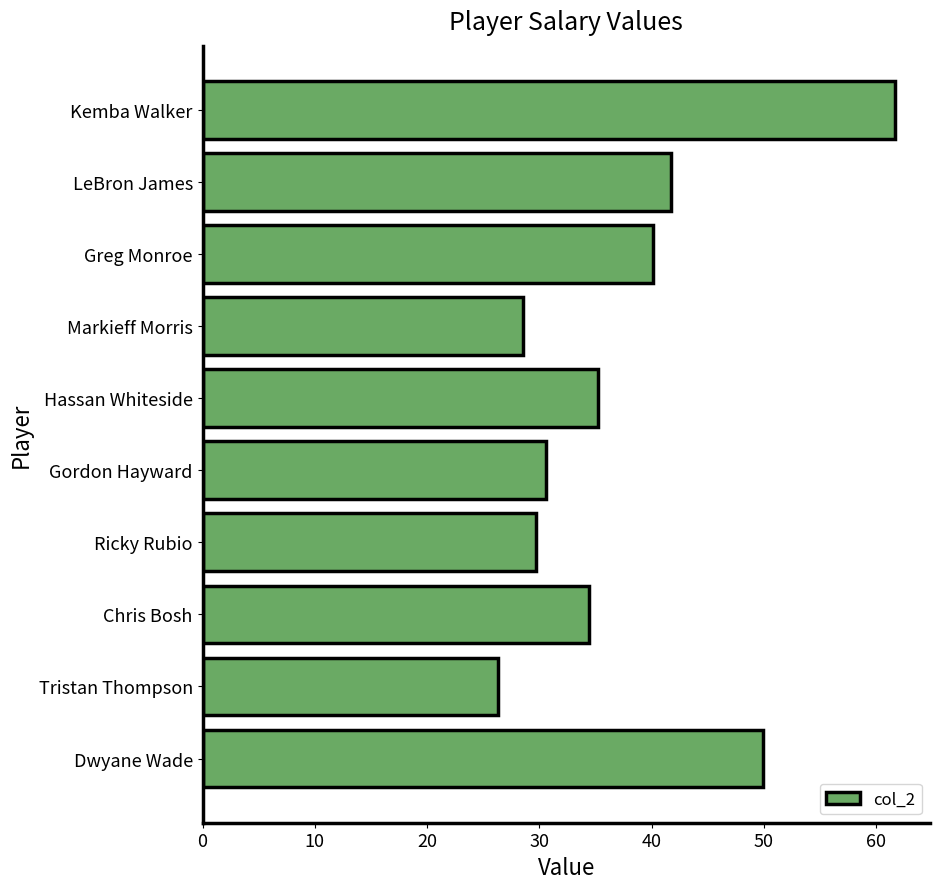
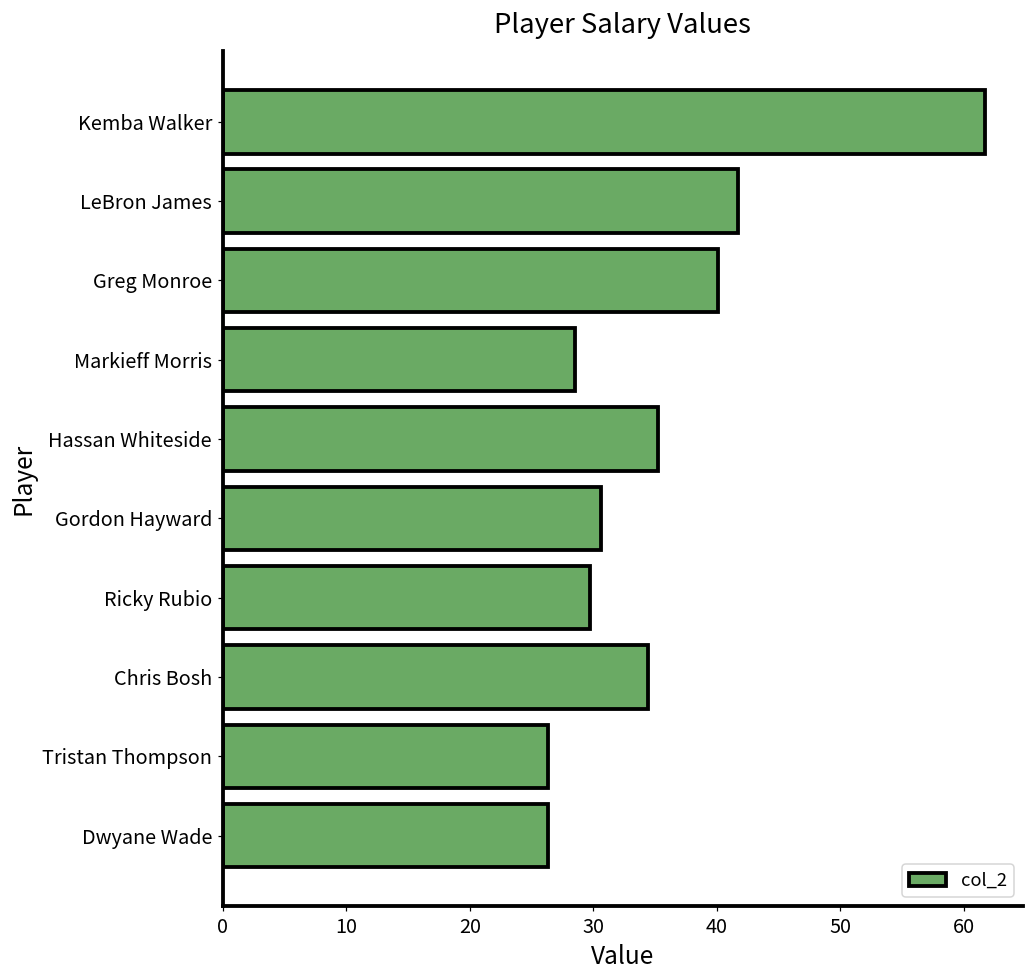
  {
    "Kemba Walker": 61.7,
    "LeBron James": 41.7,
    "Greg Monroe": 40.1,
    "Markieff Morris": 28.5,
    "Hassan Whiteside": 35.2,
    "Gordon Hayward": 30.6,
    "Ricky Rubio": 29.7,
    "Chris Bosh": 34.4,
    "Tristan Thompson": 26.3,
-   "Dwyane Wade": 49.9
+   "Dwyane Wade": 26.3
  }
